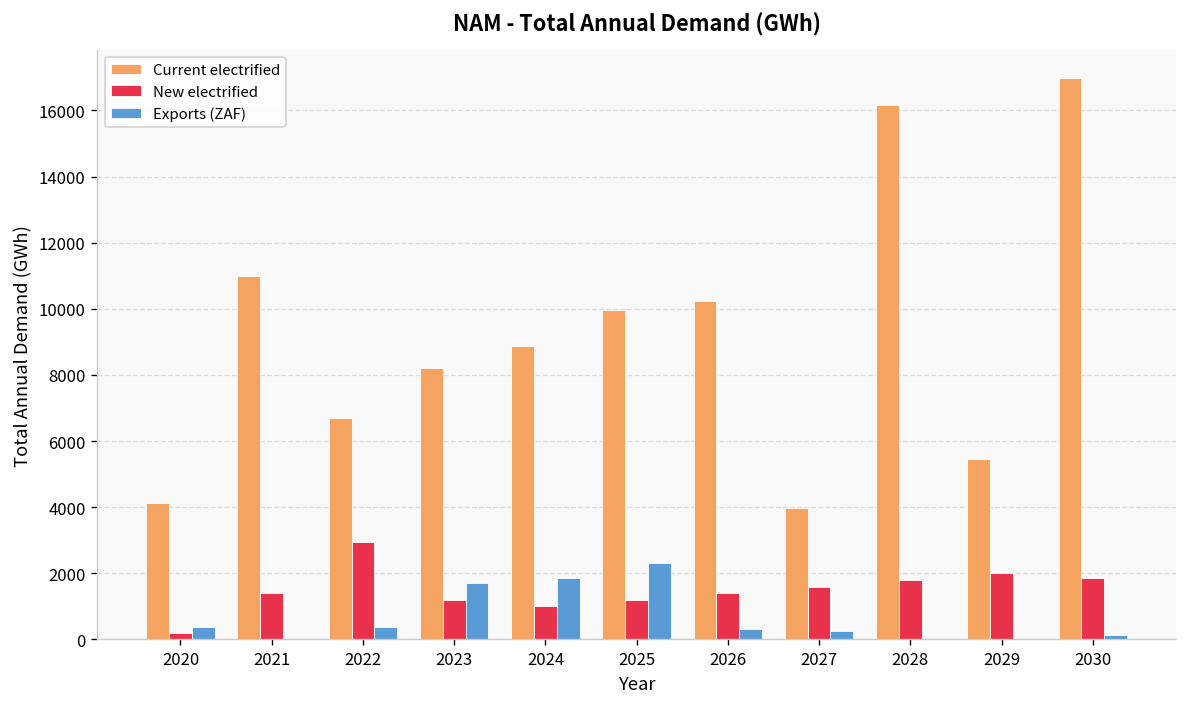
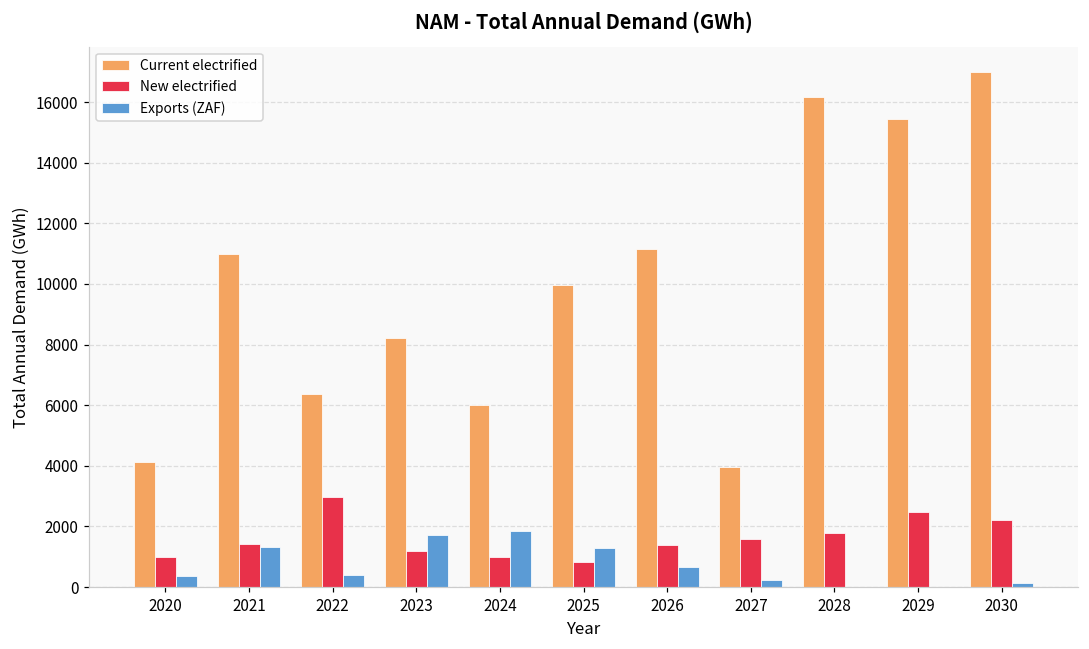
  {
    "Current electrified": {
      "2020": 4100,
      "2021": 11000,
-     "2022": 6700,
+     "2022": 6400,
      "2023": 8200,
-     "2024": 8900,
+     "2024": 6000,
      "2025": 10000,
-     "2026": 10200,
+     "2026": 11200,
      "2027": 4000,
      "2028": 16200,
-     "2029": 5500,
+     "2029": 15400,
      "2030": 17000
    },
    "New electrified": {
-     "2020": 200,
+     "2020": 1000,
      "2021": 1400,
      "2022": 3000,
      "2023": 1200,
      "2024": 1000,
-     "2025": 1200,
+     "2025": 800,
      "2026": 1400,
      "2027": 1600,
      "2028": 1800,
-     "2029": 2000,
-     "2030": 1900
+     "2029": 2500,
+     "2030": 2200
    },
    "Exports (ZAF)": {
      "2020": 400,
-     "2021": 0,
+     "2021": 1300,
      "2022": 400,
      "2023": 1700,
      "2024": 1900,
-     "2025": 2300,
-     "2026": 300,
+     "2025": 1300,
+     "2026": 700,
      "2027": 200,
      "2028": 0,
      "2029": 0,
      "2030": 100
    }
  }
